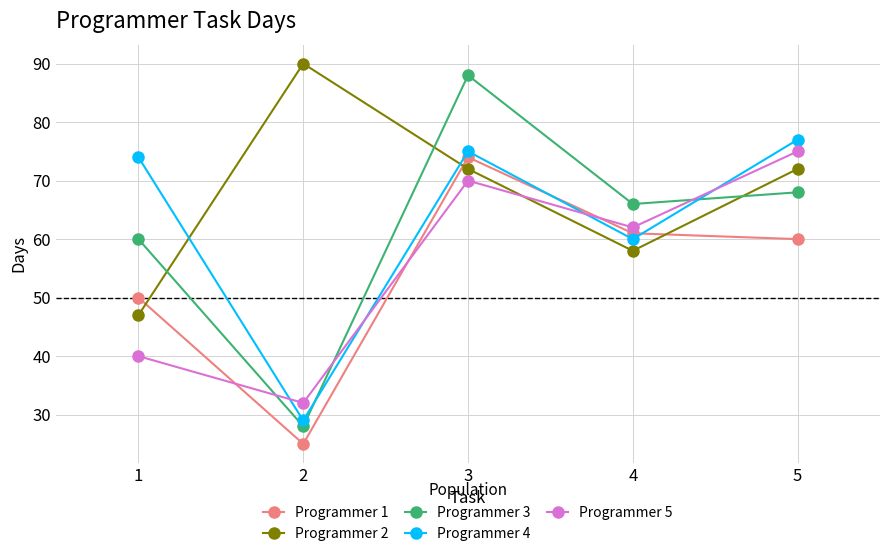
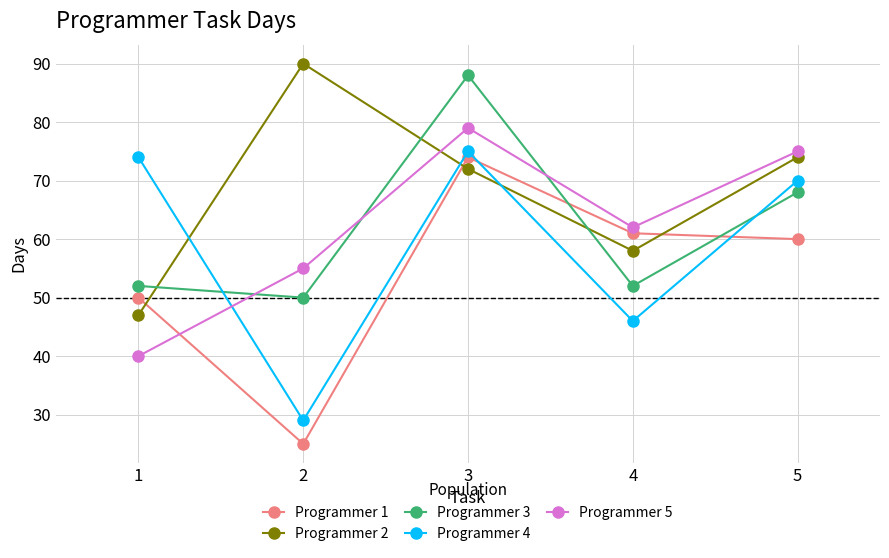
  {
    "Programmer 1": {
      "1": 50,
      "2": 25,
      "3": 74,
      "4": 61,
      "5": 60
    },
    "Programmer 2": {
      "1": 47,
      "2": 90,
      "3": 72,
      "4": 58,
-     "5": 72
+     "5": 74
    },
    "Programmer 3": {
-     "1": 60,
-     "2": 28,
+     "1": 52,
+     "2": 50,
      "3": 88,
-     "4": 66,
+     "4": 52,
      "5": 68
    },
    "Programmer 4": {
      "1": 74,
      "2": 29,
      "3": 75,
-     "4": 60,
-     "5": 77
+     "4": 46,
+     "5": 70
    },
    "Programmer 5": {
      "1": 40,
-     "2": 32,
-     "3": 70,
+     "2": 55,
+     "3": 79,
      "4": 62,
      "5": 75
    }
  }
